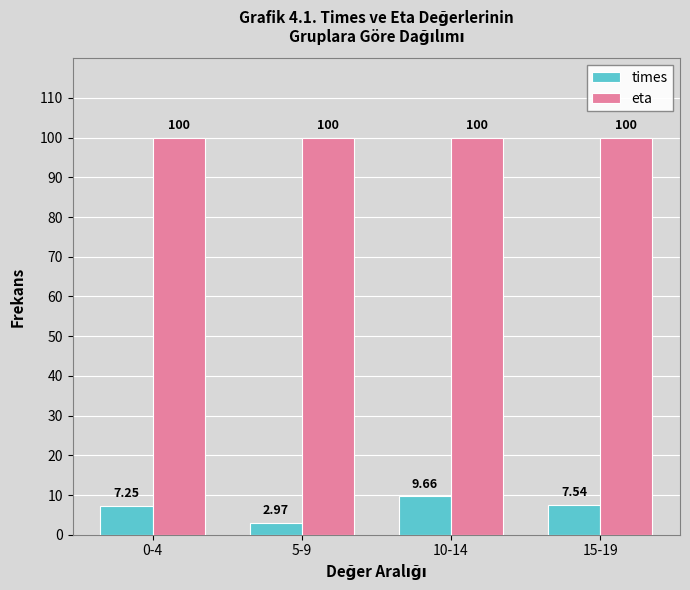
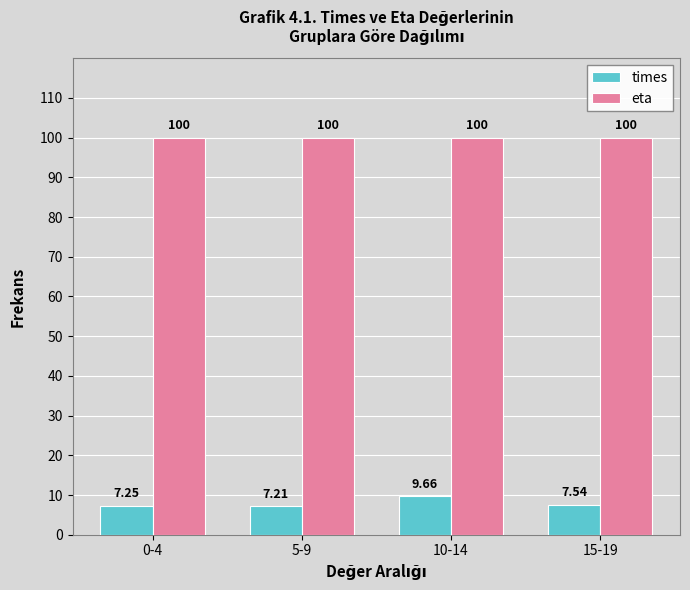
  {
    "times": {
      "0-4": 7.25,
-     "5-9": 2.97,
+     "5-9": 7.21,
      "10-14": 9.66,
      "15-19": 7.54
    },
    "eta": {
      "0-4": 100,
      "5-9": 100,
      "10-14": 100,
      "15-19": 100
    }
  }
